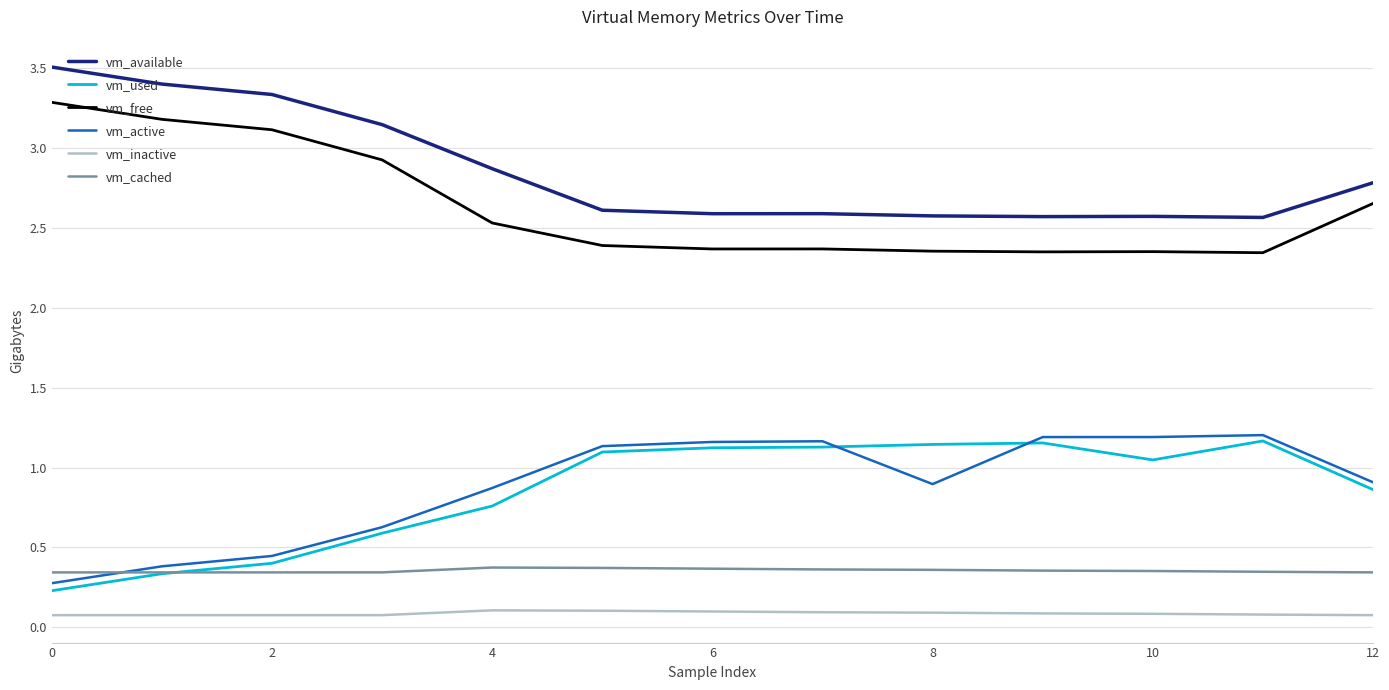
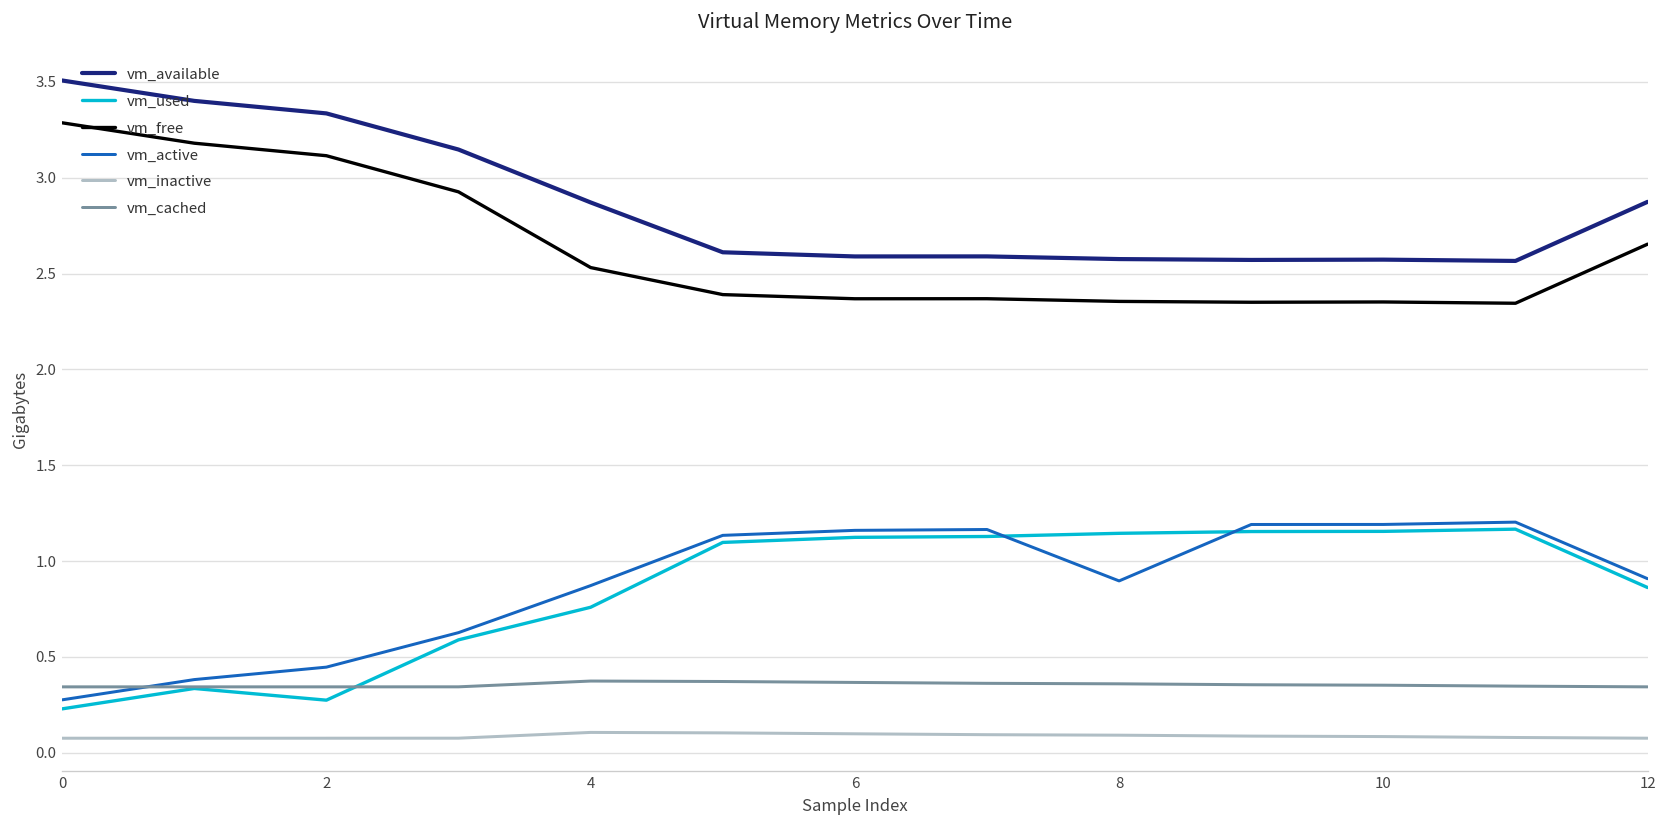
  {
    "vm_available": {
      "0": 3.51,
      "2": 3.34,
      "4": 2.87,
      "6": 2.59,
      "8": 2.58,
      "10": 2.57,
-     "12": 2.78
+     "12": 2.87
    },
    "vm_used": {
      "0": 0.23,
-     "2": 0.40,
+     "2": 0.27,
      "4": 0.76,
      "6": 1.12,
      "8": 1.14,
-     "10": 1.05,
+     "10": 1.15,
      "12": 0.86
    },
    "vm_free": {
      "0": 3.29,
      "2": 3.11,
      "4": 2.53,
      "6": 2.37,
      "8": 2.35,
      "10": 2.35,
      "12": 2.65
    },
    "vm_active": {
      "0": 0.28,
      "2": 0.45,
      "4": 0.87,
      "6": 1.16,
      "8": 0.90,
      "10": 1.19,
      "12": 0.91
    },
    "vm_inactive": {
      "0": 0.08,
      "2": 0.08,
      "4": 0.11,
      "6": 0.10,
      "8": 0.09,
      "10": 0.08,
      "12": 0.08
    },
    "vm_cached": {
      "0": 0.34,
      "2": 0.34,
      "4": 0.37,
      "6": 0.37,
      "8": 0.36,
      "10": 0.35,
      "12": 0.34
    }
  }
